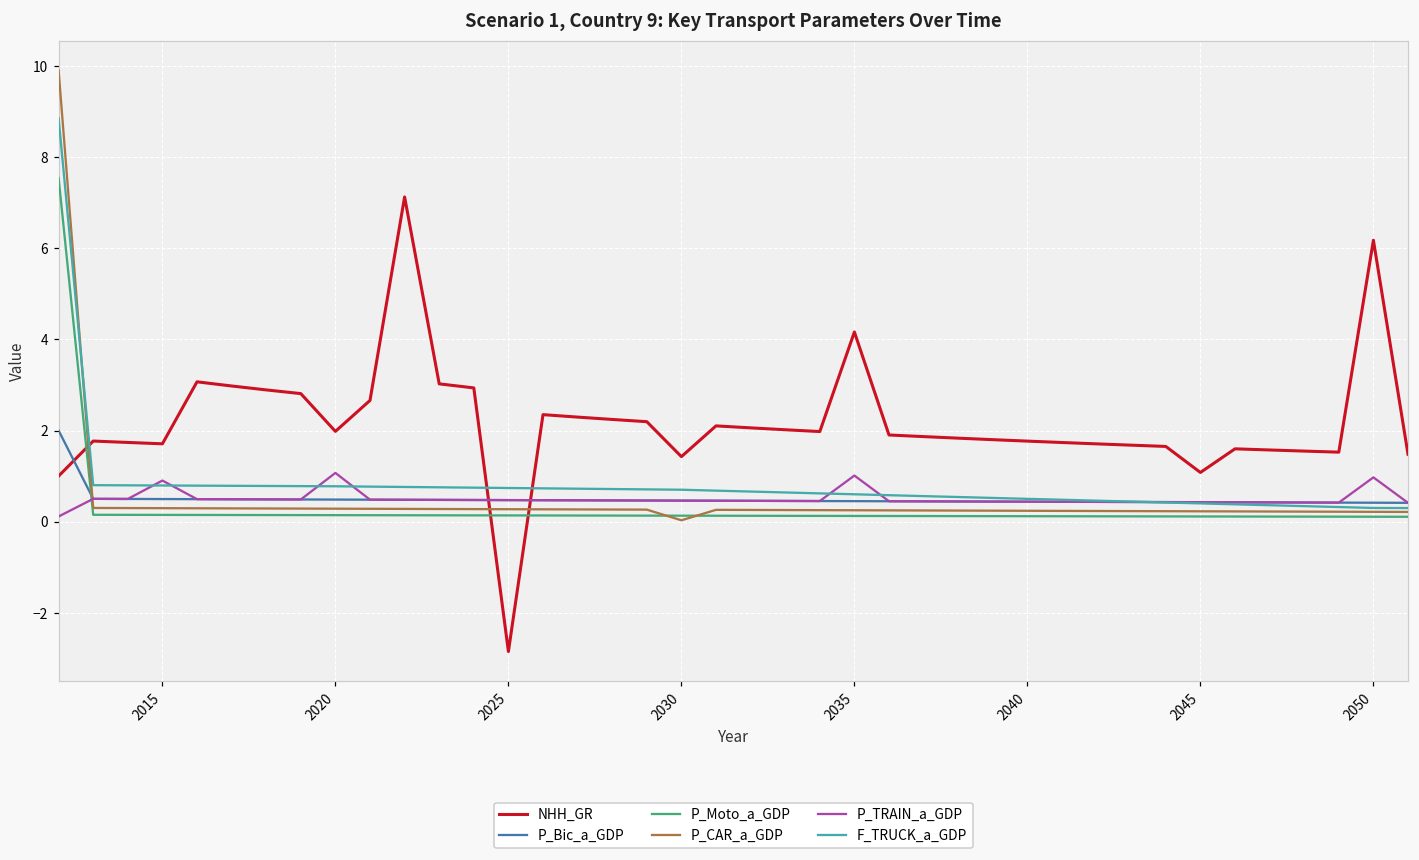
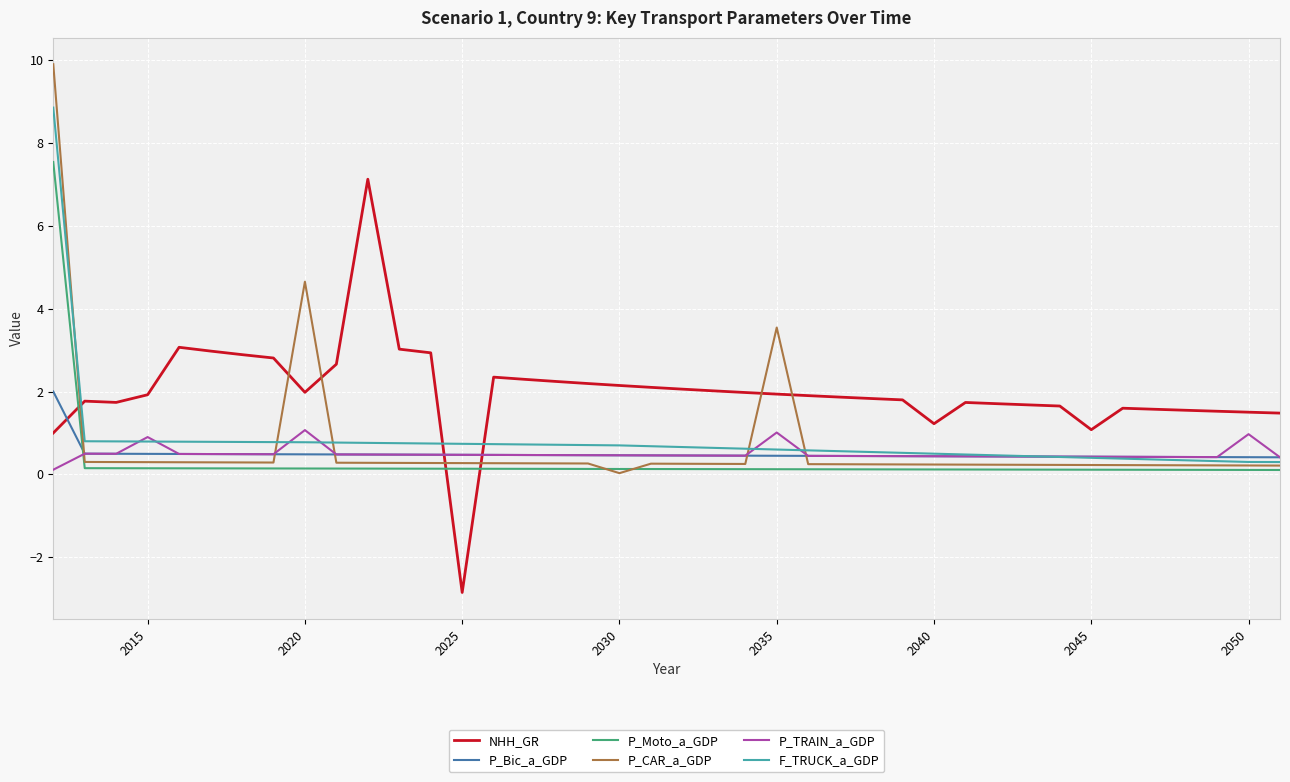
  {
    "NHH_GR": {
-     "2015": 1.7,
+     "2015": 1.9,
      "2020": 2.0,
      "2025": -2.9,
-     "2030": 1.4,
-     "2035": 4.2,
-     "2040": 1.8,
+     "2030": 2.1,
+     "2035": 1.9,
+     "2040": 1.2,
      "2045": 1.1,
-     "2050": 6.2
+     "2050": 1.5
    },
    "P_CAR_a_GDP": {
      "2015": 0.3,
-     "2020": 0.3,
+     "2020": 4.7,
      "2025": 0.3,
      "2030": 0.0,
-     "2035": 0.2,
+     "2035": 3.5,
      "2040": 0.2,
      "2045": 0.2,
      "2050": 0.2
    },
    "P_TRAIN_a_GDP": {
      "2015": 0.9,
      "2020": 1.1,
      "2035": 1.0,
      "2050": 1.0
    }
  }
